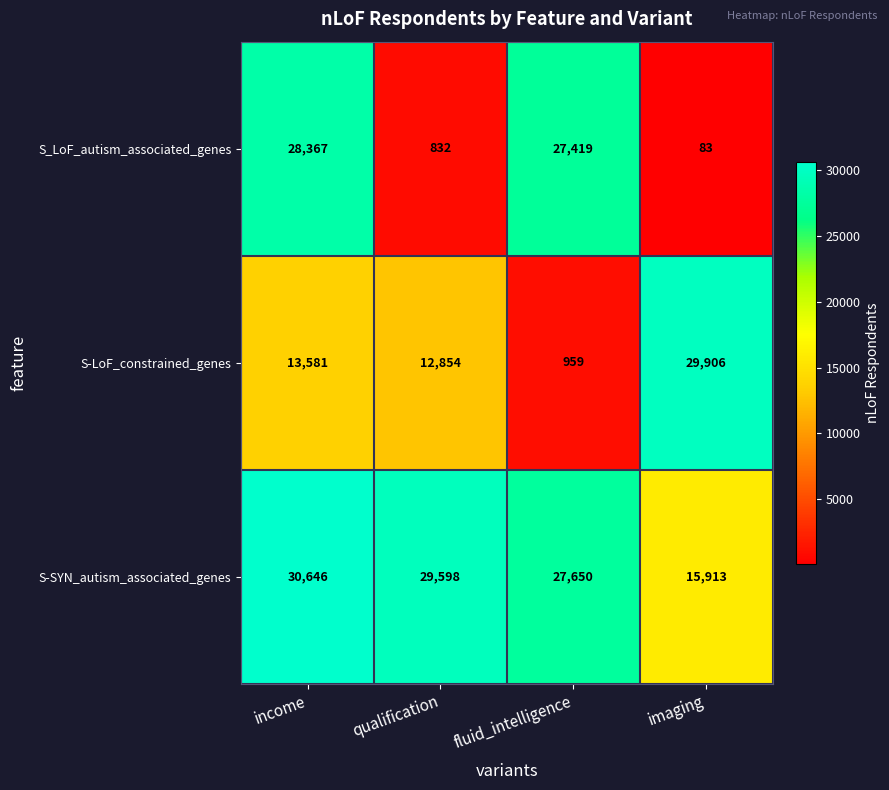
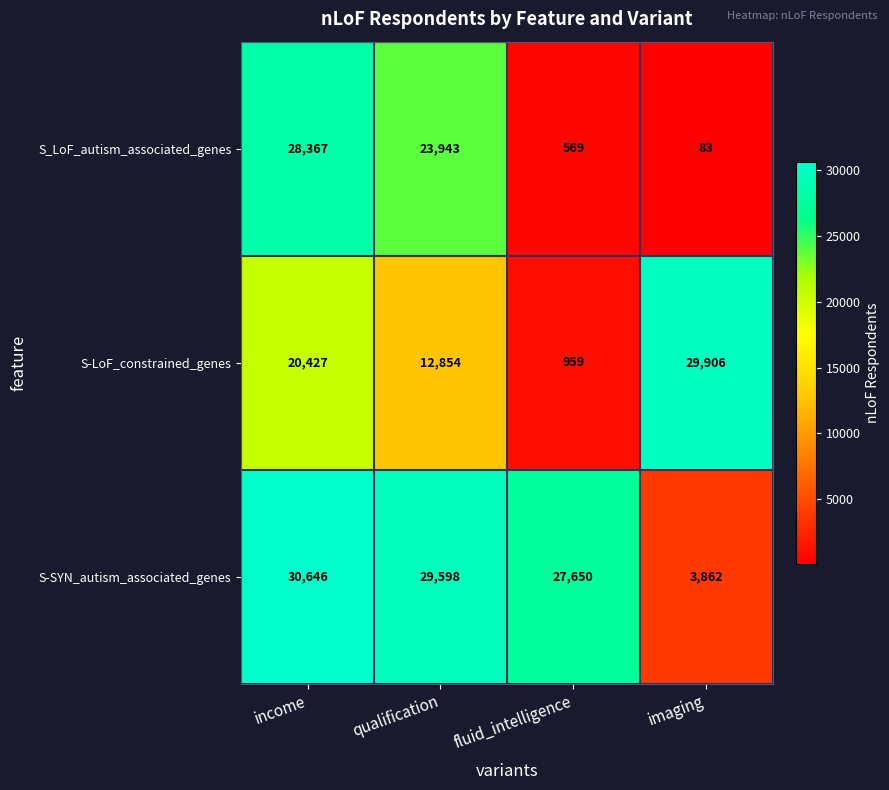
  {
    "S_LoF_autism_associated_genes": {
      "income": "28,367",
-     "qualification": "832",
-     "fluid_intelligence": "27,419",
+     "qualification": "23,943",
+     "fluid_intelligence": "569",
      "imaging": "83"
    },
    "S-LoF_constrained_genes": {
-     "income": "13,581",
+     "income": "20,427",
      "qualification": "12,854",
      "fluid_intelligence": "959",
      "imaging": "29,906"
    },
    "S-SYN_autism_associated_genes": {
      "income": "30,646",
      "qualification": "29,598",
      "fluid_intelligence": "27,650",
-     "imaging": "15,913"
+     "imaging": "3,862"
    }
  }
